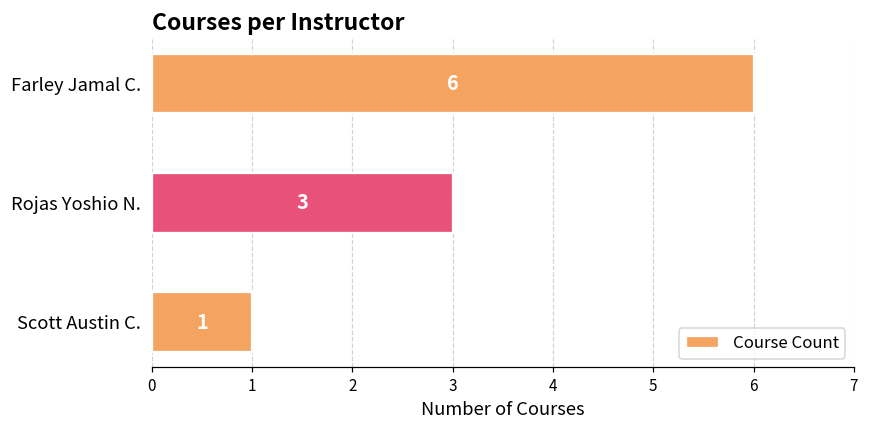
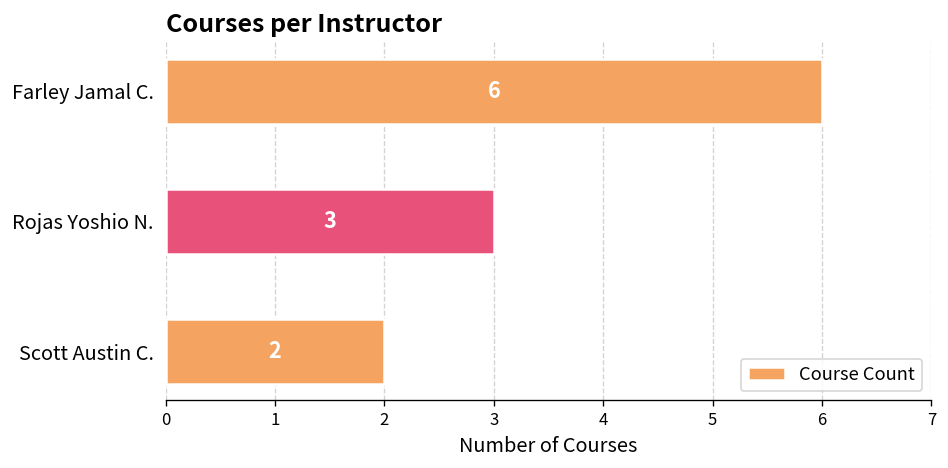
  {
    "Farley Jamal C.": 6,
    "Rojas Yoshio N.": 3,
-   "Scott Austin C.": 1
+   "Scott Austin C.": 2
  }
